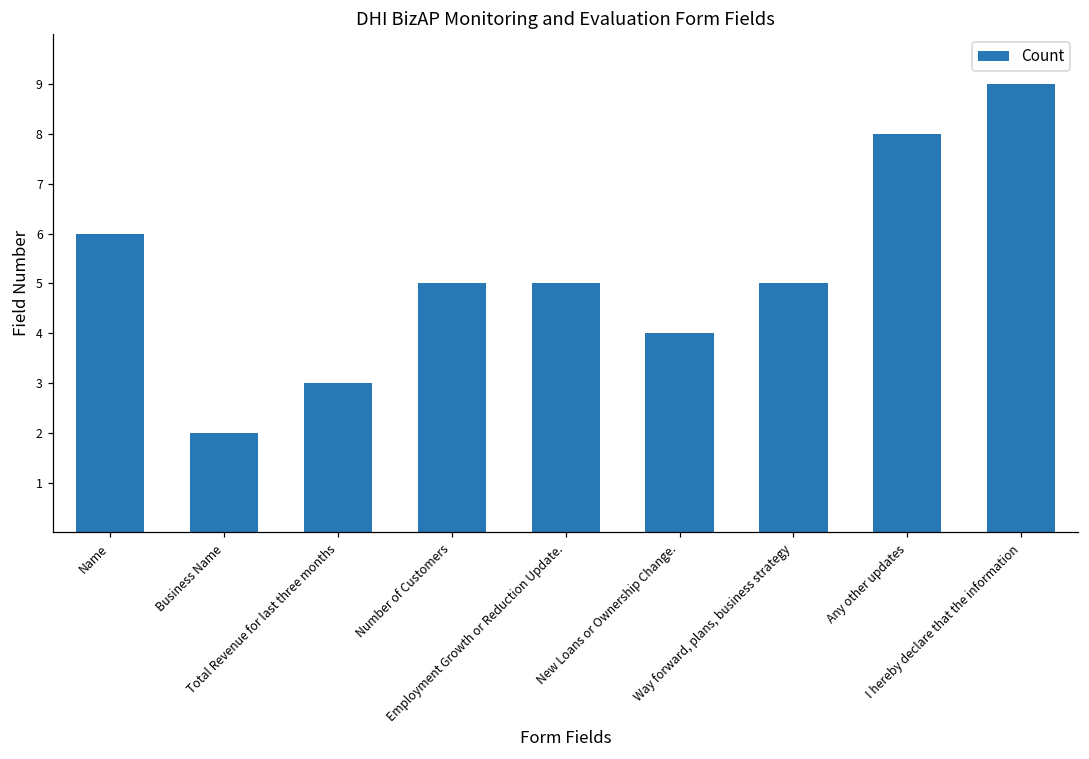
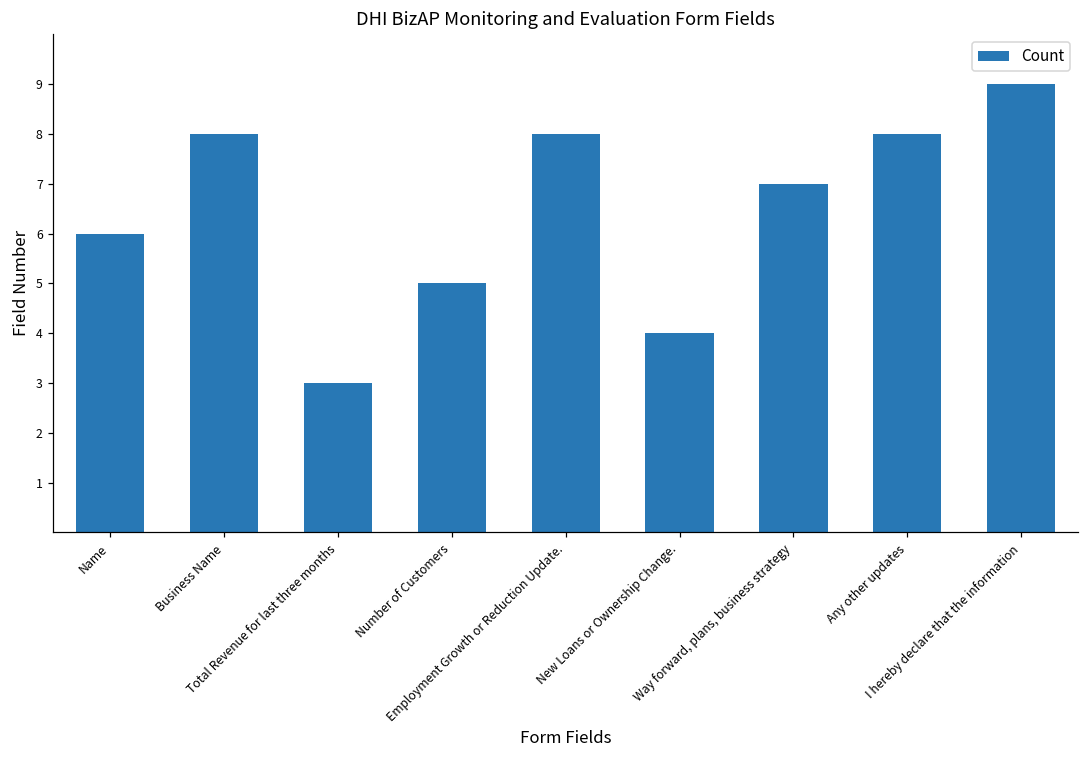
  {
    "Name": 6,
-   "Business Name": 2,
+   "Business Name": 8,
    "Total Revenue for last three months": 3,
    "Number of Customers": 5,
-   "Employment Growth or Reduction Update.": 5,
+   "Employment Growth or Reduction Update.": 8,
    "New Loans or Ownership Change.": 4,
-   "Way forward, plans, business strategy": 5,
+   "Way forward, plans, business strategy": 7,
    "Any other updates": 8,
    "I hereby declare that the information": 9
  }
